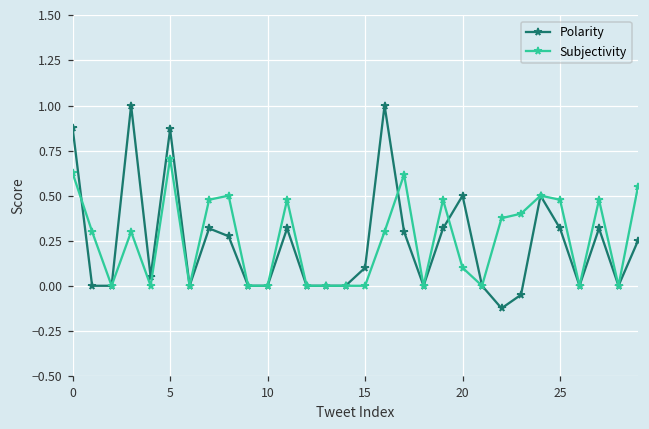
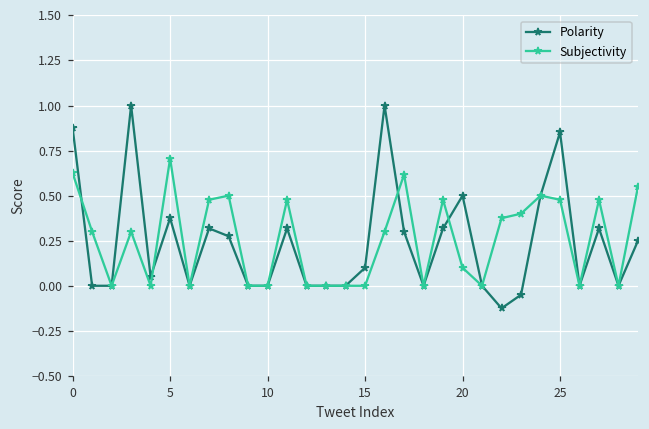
  {
    "Polarity": {
      "0": 0.88,
-     "5": 0.87,
+     "5": 0.38,
      "15": 0.10,
      "20": 0.50,
-     "25": 0.32
+     "25": 0.85
    },
    "Subjectivity": {
      "0": 0.63,
      "5": 0.71,
      "15": 0.00,
      "20": 0.10,
      "25": 0.48
    }
  }
